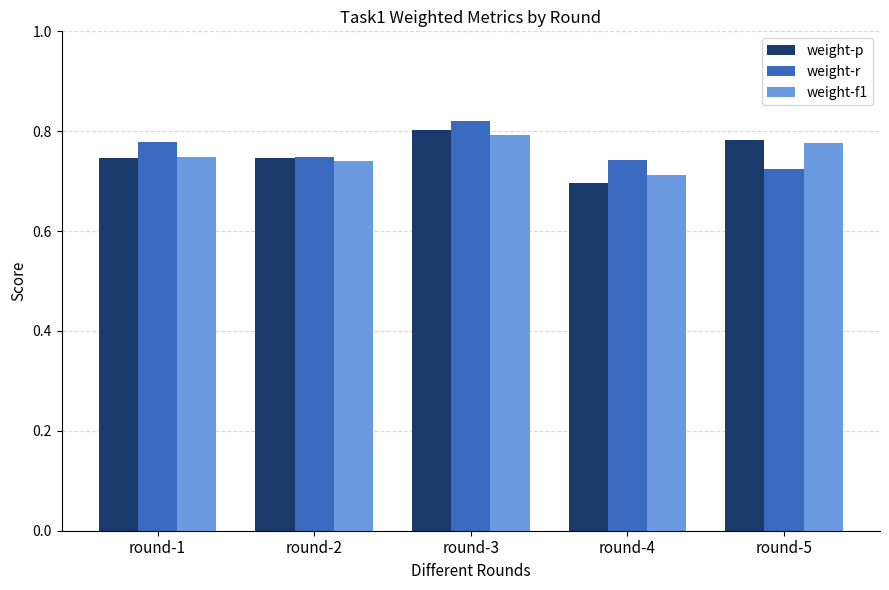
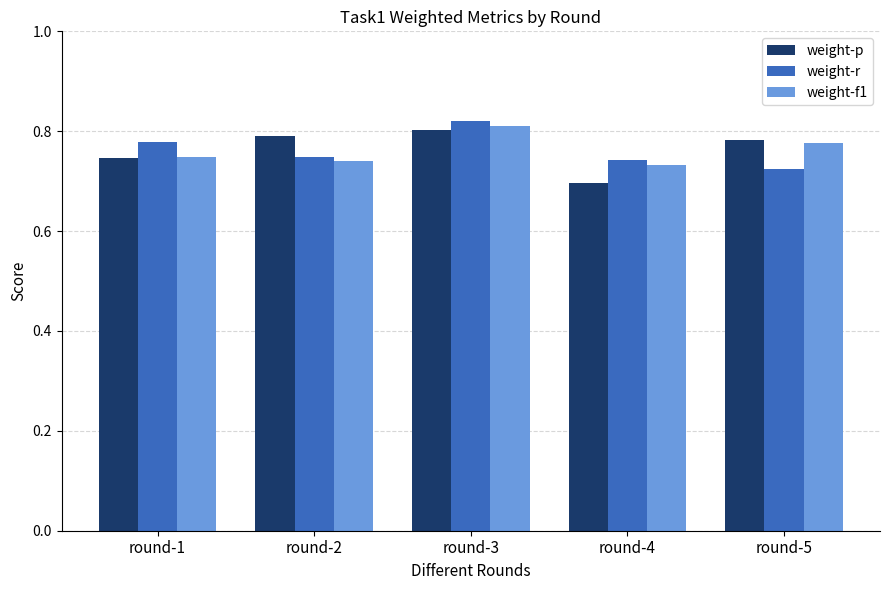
  {
    "weight-p": {
      "round-1": 0.75,
-     "round-2": 0.75,
+     "round-2": 0.79,
      "round-3": 0.80,
      "round-4": 0.70,
      "round-5": 0.78
    },
    "weight-r": {
      "round-1": 0.78,
      "round-2": 0.75,
      "round-3": 0.82,
      "round-4": 0.74,
      "round-5": 0.72
    },
    "weight-f1": {
      "round-1": 0.75,
      "round-2": 0.74,
-     "round-3": 0.79,
-     "round-4": 0.71,
+     "round-3": 0.81,
+     "round-4": 0.73,
      "round-5": 0.78
    }
  }
